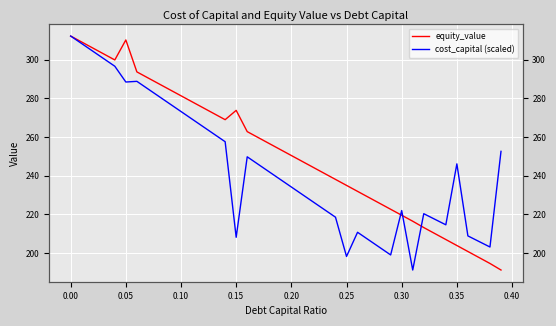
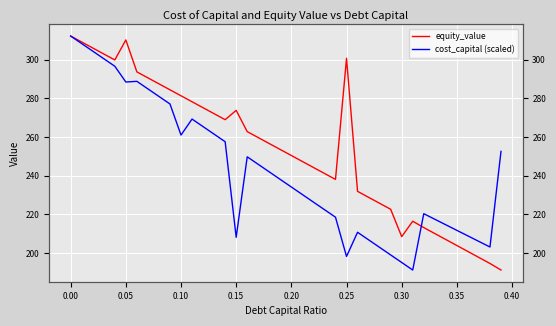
  {
    "equity_value": {
      "0.05": 310,
      "0.10": 281,
      "0.15": 274,
      "0.20": 250,
-     "0.25": 235,
-     "0.30": 220,
+     "0.25": 301,
+     "0.30": 208,
      "0.35": 204
    },
    "cost_capital (scaled)": {
      "0.05": 288,
-     "0.10": 273,
+     "0.10": 261,
      "0.15": 208,
      "0.20": 234,
      "0.25": 198,
-     "0.30": 222,
-     "0.35": 246
+     "0.30": 195,
+     "0.35": 212
    }
  }
